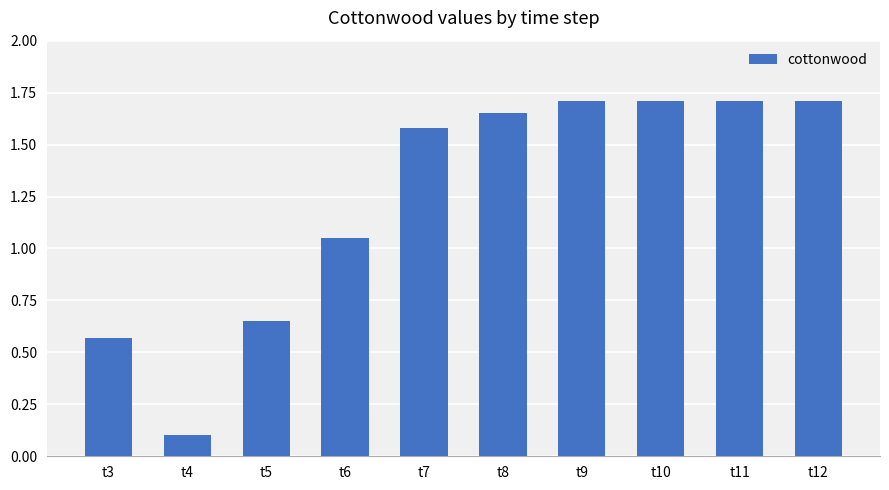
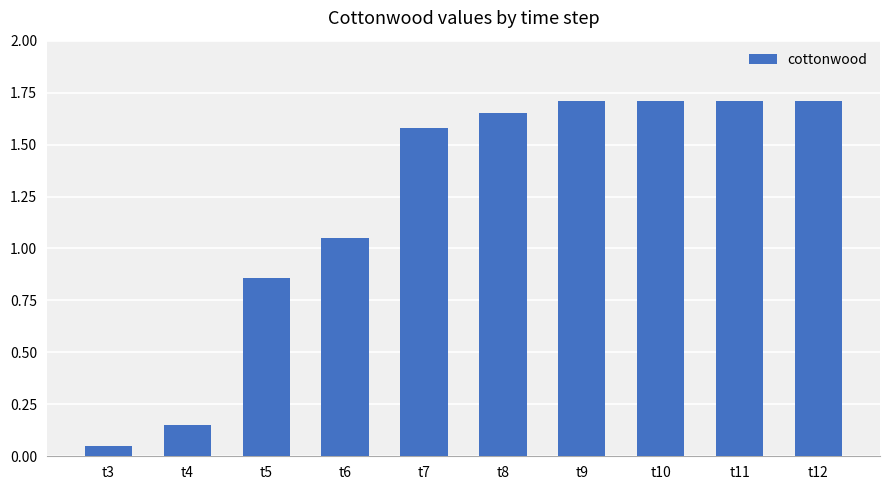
  {
-   "t3": 0.57,
-   "t4": 0.10,
-   "t5": 0.65,
+   "t3": 0.05,
+   "t4": 0.15,
+   "t5": 0.86,
    "t6": 1.05,
    "t7": 1.58,
    "t8": 1.65,
    "t9": 1.71,
    "t10": 1.71,
    "t11": 1.71,
    "t12": 1.71
  }
